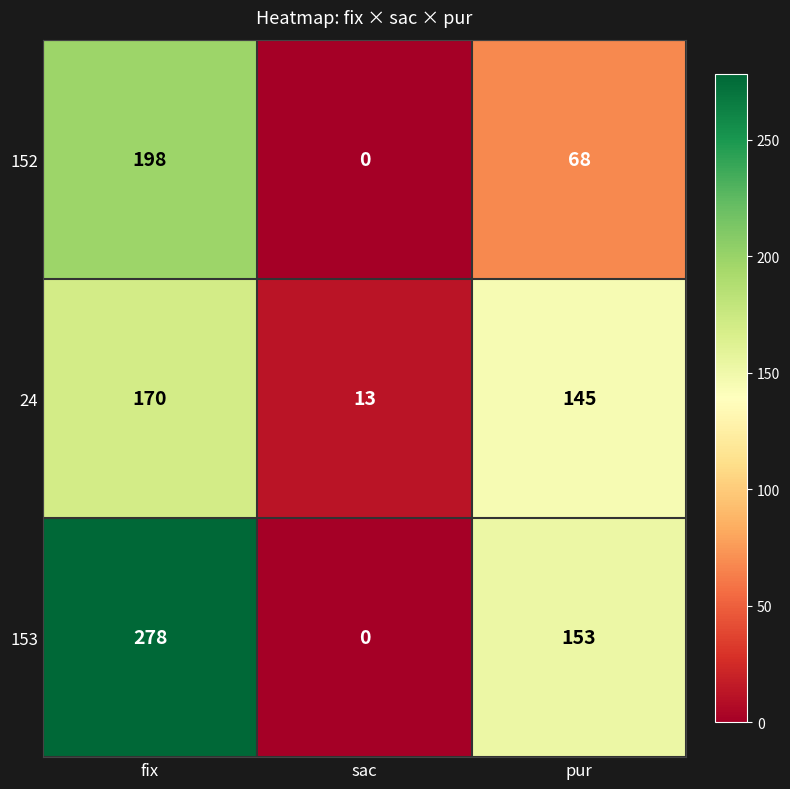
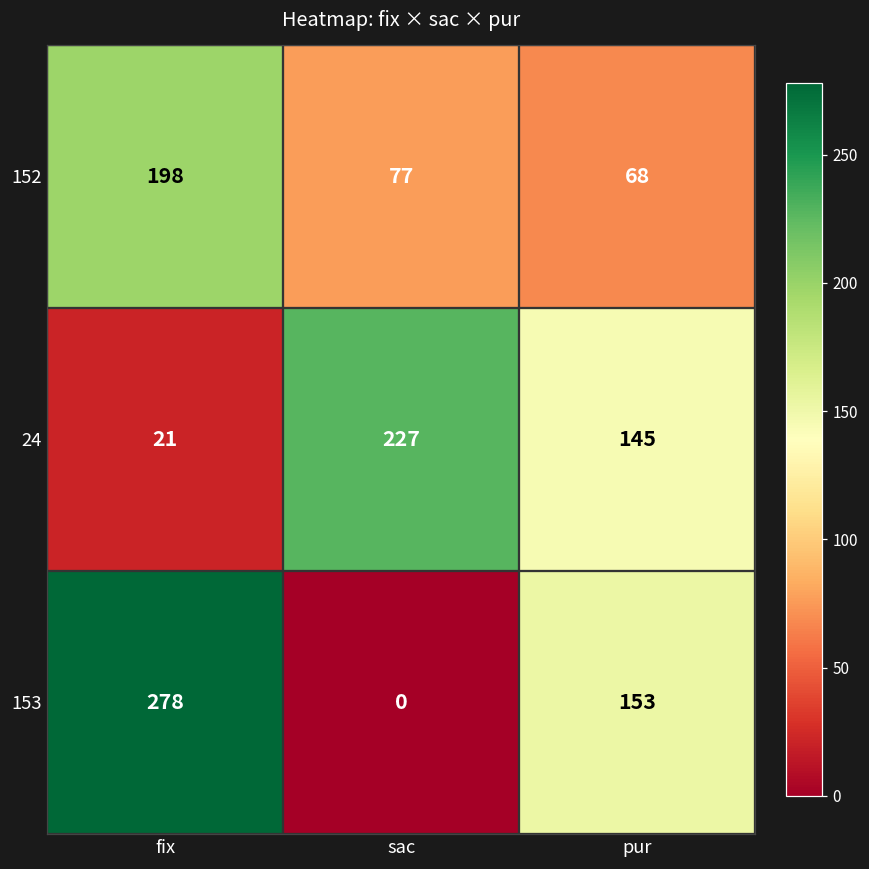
  {
    "152": {
      "fix": 198,
-     "sac": 0,
+     "sac": 77,
      "pur": 68
    },
    "24": {
-     "fix": 170,
-     "sac": 13,
+     "fix": 21,
+     "sac": 227,
      "pur": 145
    },
    "153": {
      "fix": 278,
      "sac": 0,
      "pur": 153
    }
  }
